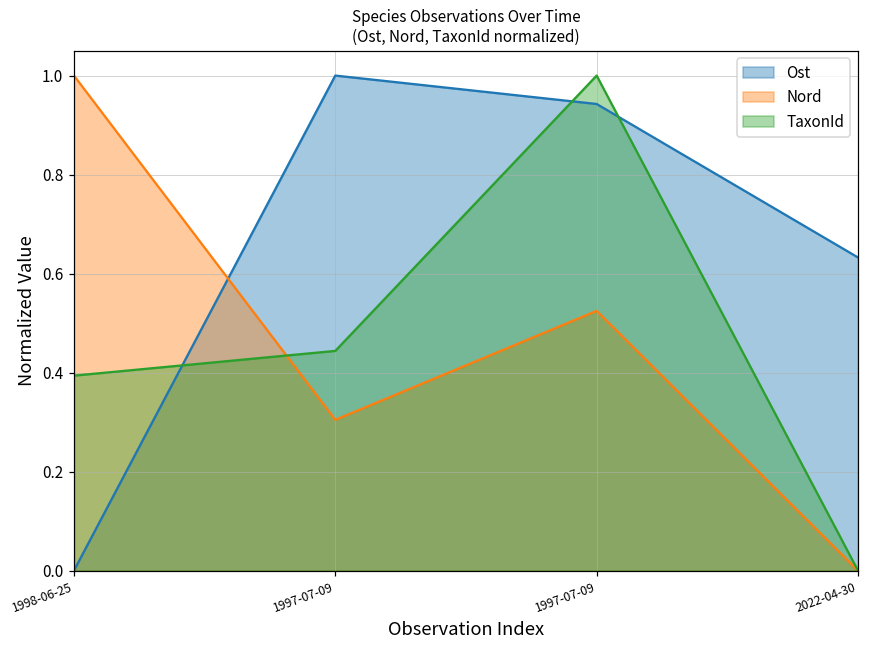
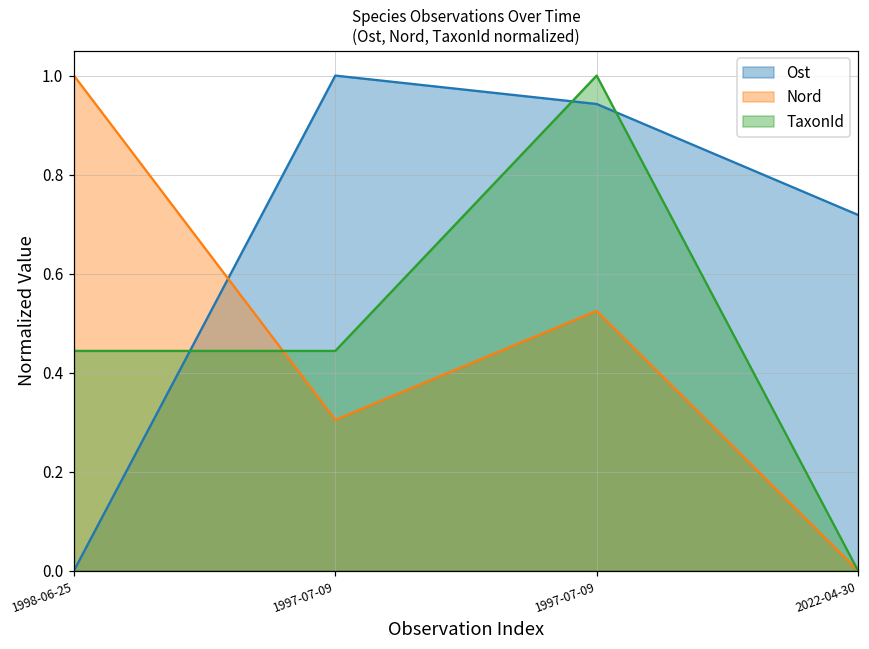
  {
    "Ost": {
      "1998-06-25": 0.00,
-     "2022-04-30": 0.63
+     "2022-04-30": 0.72
    },
    "Nord": {
      "1998-06-25": 1.00
    },
    "TaxonId": {
-     "1998-06-25": 0.39
+     "1998-06-25": 0.44
    }
  }
